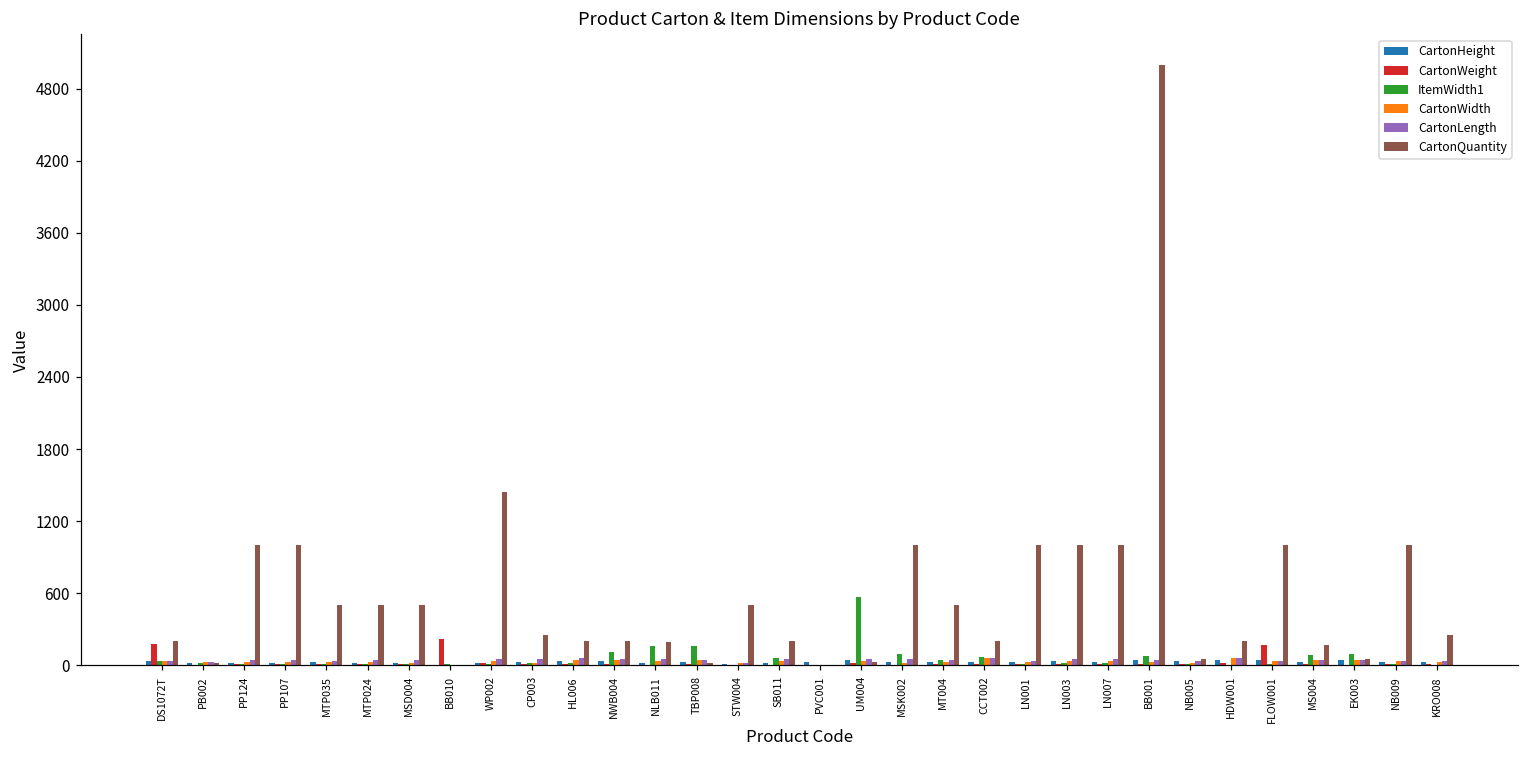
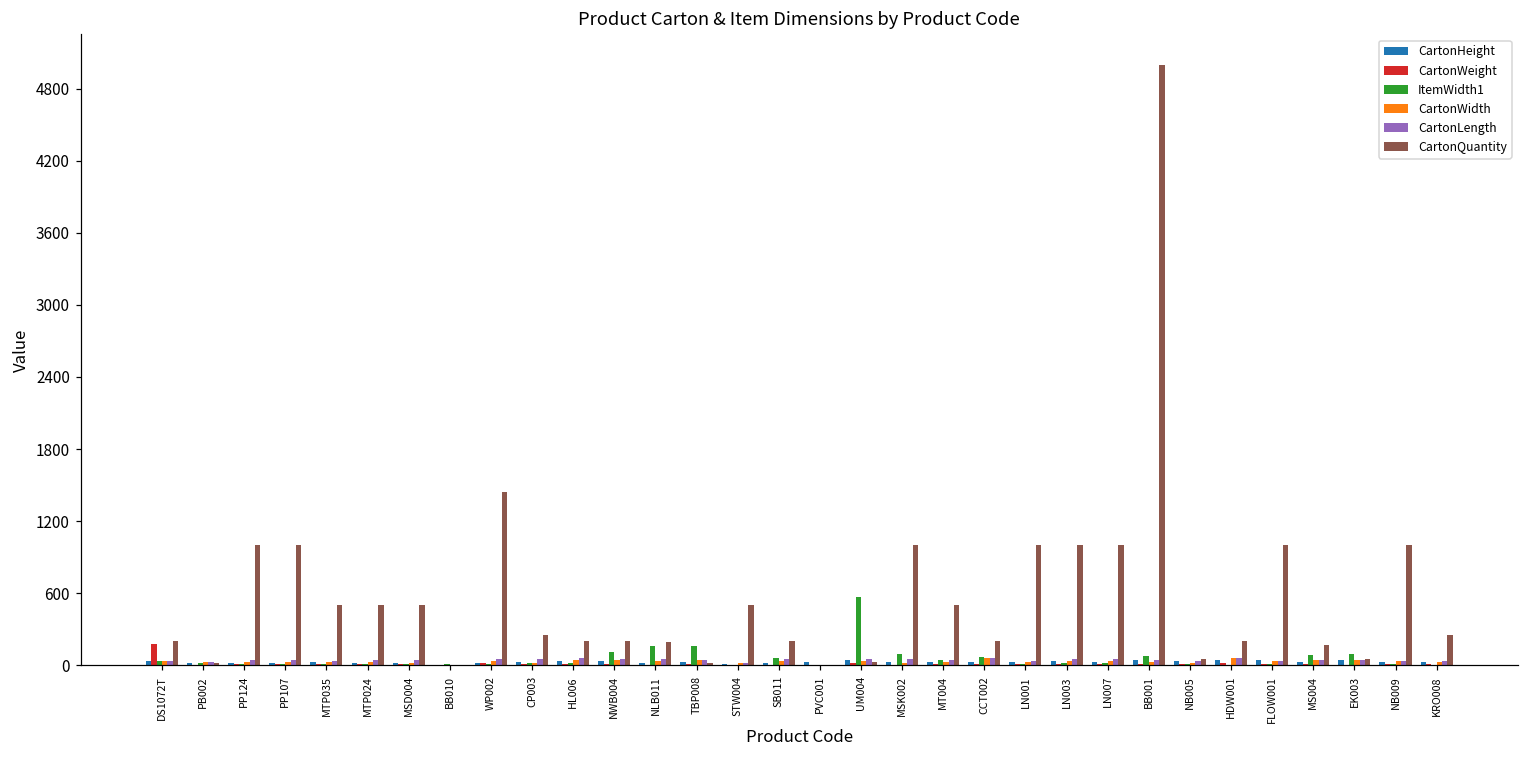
  {
    "CartonHeight": {
      "DS1072T": 40,
      "MTP035": 30,
      "BB010": 0,
      "CP003": 30,
      "HL006": 40,
      "NWB004": 40,
      "TBP008": 30,
      "PVC001": 30,
      "UM004": 50,
      "MSK002": 30,
      "MT004": 30,
      "CCT002": 30,
      "LN001": 30,
      "LN003": 40,
      "LN007": 30,
      "BB001": 50,
      "NB005": 40,
      "HDW001": 40,
      "FLOW001": 40,
      "MS004": 20,
      "EK003": 40,
      "NB009": 30,
      "KRO008": 20
    },
    "CartonWeight": {
      "DS1072T": 180,
-     "BB010": 220,
+     "BB010": 0,
      "PVC001": 0,
-     "FLOW001": 170
+     "FLOW001": 10
    },
    "ItemWidth1": {
      "DS1072T": 30,
      "NWB004": 110,
      "NLB011": 160,
      "TBP008": 160,
      "SB011": 60,
      "PVC001": 0,
      "UM004": 570,
      "MSK002": 100,
      "MT004": 50,
      "CCT002": 70,
      "BB001": 80,
      "HDW001": 0,
      "MS004": 90,
      "EK003": 90
    },
    "CartonWidth": {
      "DS1072T": 30,
      "PB002": 30,
      "PP124": 30,
      "PP107": 30,
      "MTP035": 30,
      "MTP024": 30,
      "BB010": 0,
      "WP002": 40,
      "HL006": 40,
      "NWB004": 50,
      "NLB011": 40,
      "TBP008": 50,
      "SB011": 40,
      "PVC001": 0,
      "UM004": 40,
      "MT004": 30,
      "CCT002": 60,
      "LN001": 30,
      "LN003": 30,
      "LN007": 30,
      "BB001": 30,
      "NB005": 20,
      "HDW001": 60,
      "FLOW001": 30,
      "MS004": 50,
      "EK003": 50,
      "NB009": 30,
      "KRO008": 30
    },
    "CartonLength": {
      "DS1072T": 40,
      "PB002": 30,
      "PP124": 40,
      "PP107": 50,
      "MTP035": 30,
      "MTP024": 50,
      "MSD004": 50,
      "BB010": 0,
      "WP002": 50,
      "CP003": 50,
      "HL006": 60,
      "NWB004": 50,
      "NLB011": 50,
      "TBP008": 50,
      "STW004": 20,
      "SB011": 50,
      "PVC001": 0,
      "UM004": 60,
      "MSK002": 60,
      "MT004": 40,
      "CCT002": 60,
      "LN001": 40,
      "LN003": 50,
      "LN007": 50,
      "BB001": 50,
      "NB005": 30,
      "HDW001": 60,
      "FLOW001": 40,
      "MS004": 50,
      "EK003": 50,
      "NB009": 40,
      "KRO008": 40
    },
    "CartonQuantity": {
      "DS1072T": 200,
      "PP124": 1000,
      "PP107": 1000,
      "MTP035": 500,
      "MTP024": 500,
      "MSD004": 500,
      "BB010": 0,
      "WP002": 1440,
      "CP003": 250,
      "HL006": 200,
      "NWB004": 200,
      "NLB011": 200,
      "STW004": 500,
      "SB011": 200,
      "PVC001": 0,
      "UM004": 20,
      "MSK002": 1000,
      "MT004": 500,
      "CCT002": 200,
      "LN001": 1000,
      "LN003": 1000,
      "LN007": 1000,
      "BB001": 5000,
      "NB005": 50,
      "HDW001": 200,
      "FLOW001": 1000,
      "MS004": 170,
      "EK003": 50,
      "NB009": 1000,
      "KRO008": 250
    }
  }
